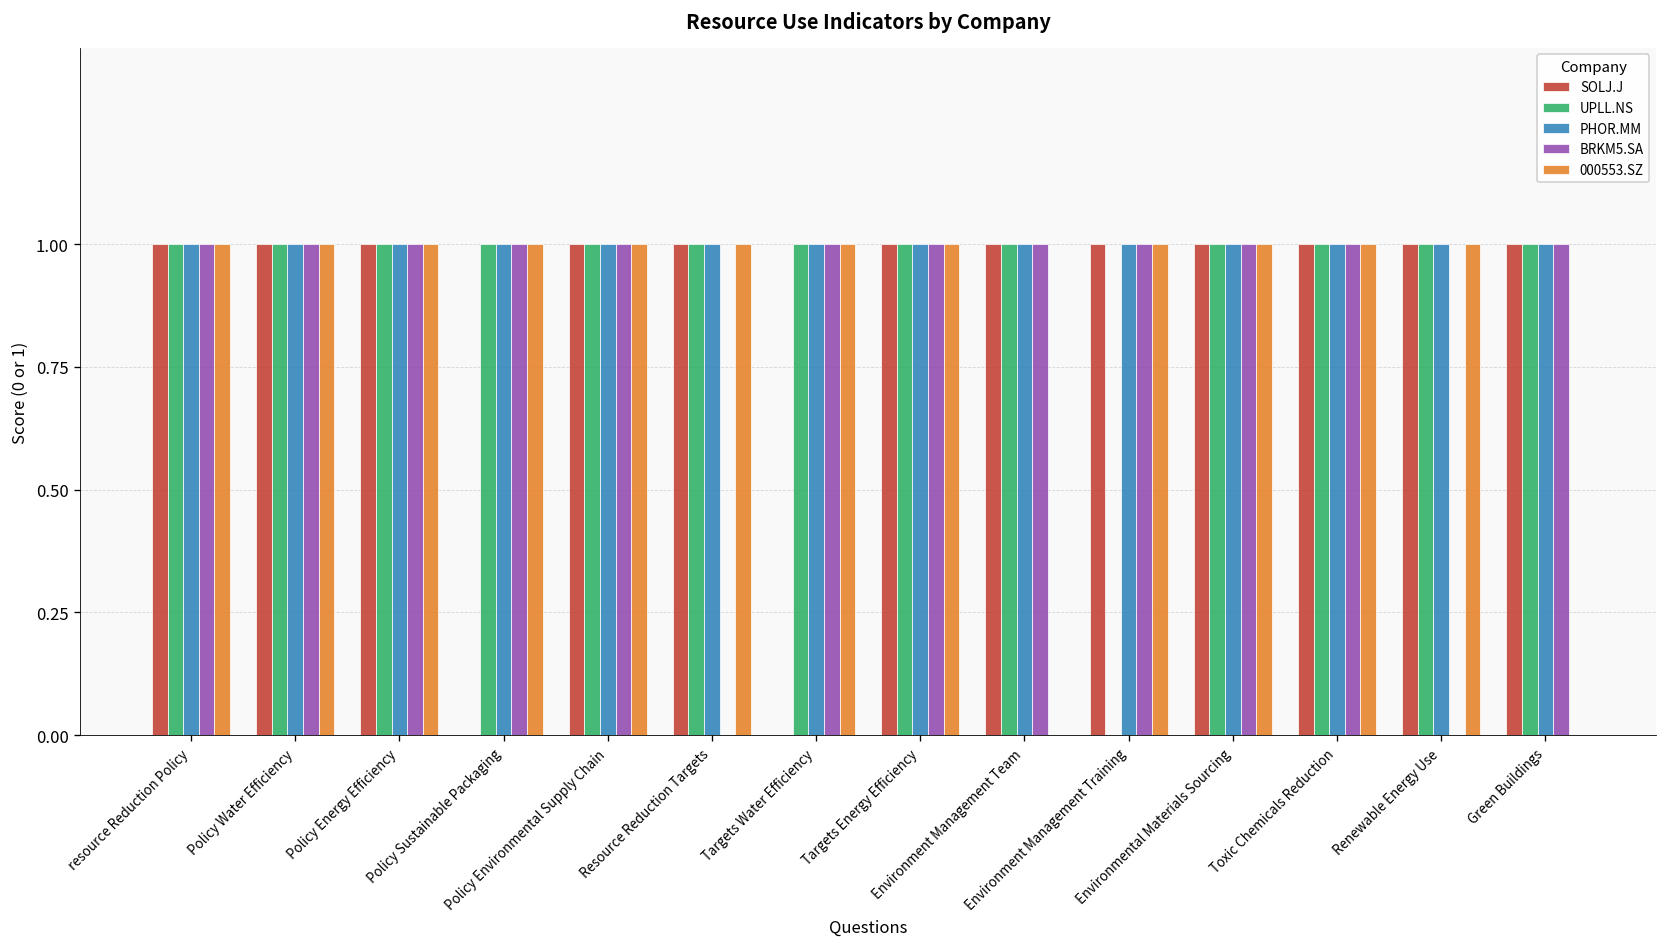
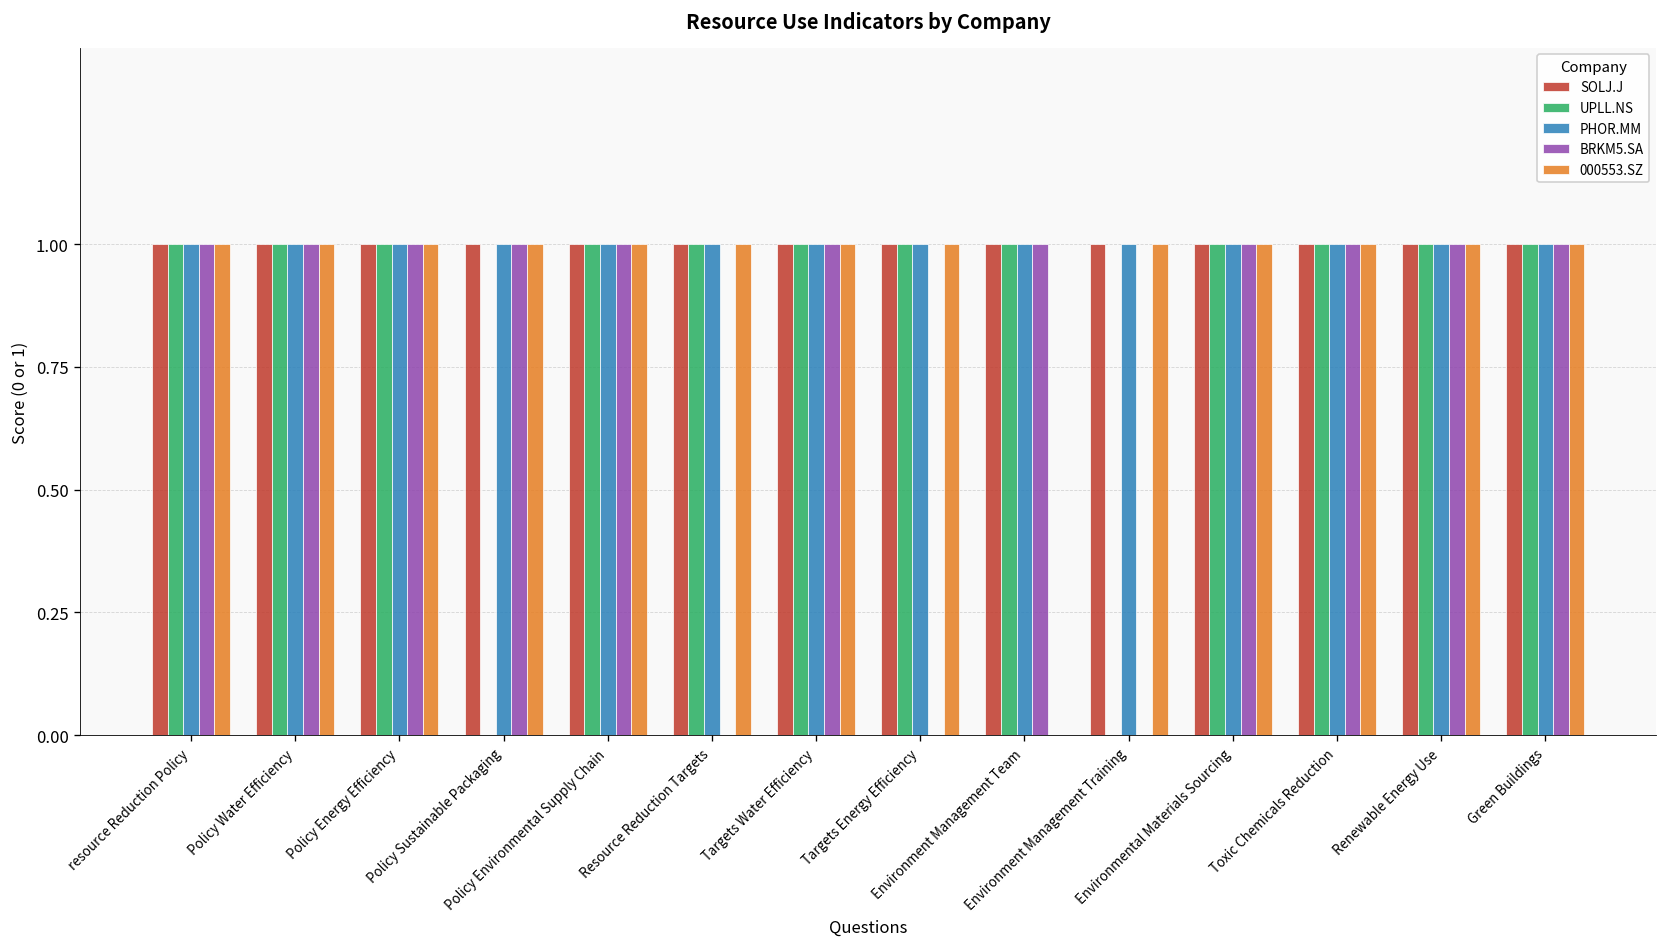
  {
    "SOLJ.J": {
      "resource Reduction Policy": 1,
      "Policy Water Efficiency": 1,
      "Policy Energy Efficiency": 1,
-     "Policy Sustainable Packaging": 0,
+     "Policy Sustainable Packaging": 1,
      "Policy Environmental Supply Chain": 1,
      "Resource Reduction Targets": 1,
-     "Targets Water Efficiency": 0,
+     "Targets Water Efficiency": 1,
      "Targets Energy Efficiency": 1,
      "Environment Management Team": 1,
      "Environment Management Training": 1,
      "Environmental Materials Sourcing": 1,
      "Toxic Chemicals Reduction": 1,
      "Renewable Energy Use": 1,
      "Green Buildings": 1
    },
    "UPLL.NS": {
      "resource Reduction Policy": 1,
      "Policy Water Efficiency": 1,
      "Policy Energy Efficiency": 1,
-     "Policy Sustainable Packaging": 1,
+     "Policy Sustainable Packaging": 0,
      "Policy Environmental Supply Chain": 1,
      "Resource Reduction Targets": 1,
      "Targets Water Efficiency": 1,
      "Targets Energy Efficiency": 1,
      "Environment Management Team": 1,
      "Environment Management Training": 0,
      "Environmental Materials Sourcing": 1,
      "Toxic Chemicals Reduction": 1,
      "Renewable Energy Use": 1,
      "Green Buildings": 1
    },
    "PHOR.MM": {
      "resource Reduction Policy": 1,
      "Policy Water Efficiency": 1,
      "Policy Energy Efficiency": 1,
      "Policy Sustainable Packaging": 1,
      "Policy Environmental Supply Chain": 1,
      "Resource Reduction Targets": 1,
      "Targets Water Efficiency": 1,
      "Targets Energy Efficiency": 1,
      "Environment Management Team": 1,
      "Environment Management Training": 1,
      "Environmental Materials Sourcing": 1,
      "Toxic Chemicals Reduction": 1,
      "Renewable Energy Use": 1,
      "Green Buildings": 1
    },
    "BRKM5.SA": {
      "resource Reduction Policy": 1,
      "Policy Water Efficiency": 1,
      "Policy Energy Efficiency": 1,
      "Policy Sustainable Packaging": 1,
      "Policy Environmental Supply Chain": 1,
      "Resource Reduction Targets": 0,
      "Targets Water Efficiency": 1,
-     "Targets Energy Efficiency": 1,
+     "Targets Energy Efficiency": 0,
      "Environment Management Team": 1,
-     "Environment Management Training": 1,
+     "Environment Management Training": 0,
      "Environmental Materials Sourcing": 1,
      "Toxic Chemicals Reduction": 1,
-     "Renewable Energy Use": 0,
+     "Renewable Energy Use": 1,
      "Green Buildings": 1
    },
    "000553.SZ": {
      "resource Reduction Policy": 1,
      "Policy Water Efficiency": 1,
      "Policy Energy Efficiency": 1,
      "Policy Sustainable Packaging": 1,
      "Policy Environmental Supply Chain": 1,
      "Resource Reduction Targets": 1,
      "Targets Water Efficiency": 1,
      "Targets Energy Efficiency": 1,
      "Environment Management Team": 0,
      "Environment Management Training": 1,
      "Environmental Materials Sourcing": 1,
      "Toxic Chemicals Reduction": 1,
      "Renewable Energy Use": 1,
-     "Green Buildings": 0
+     "Green Buildings": 1
    }
  }
